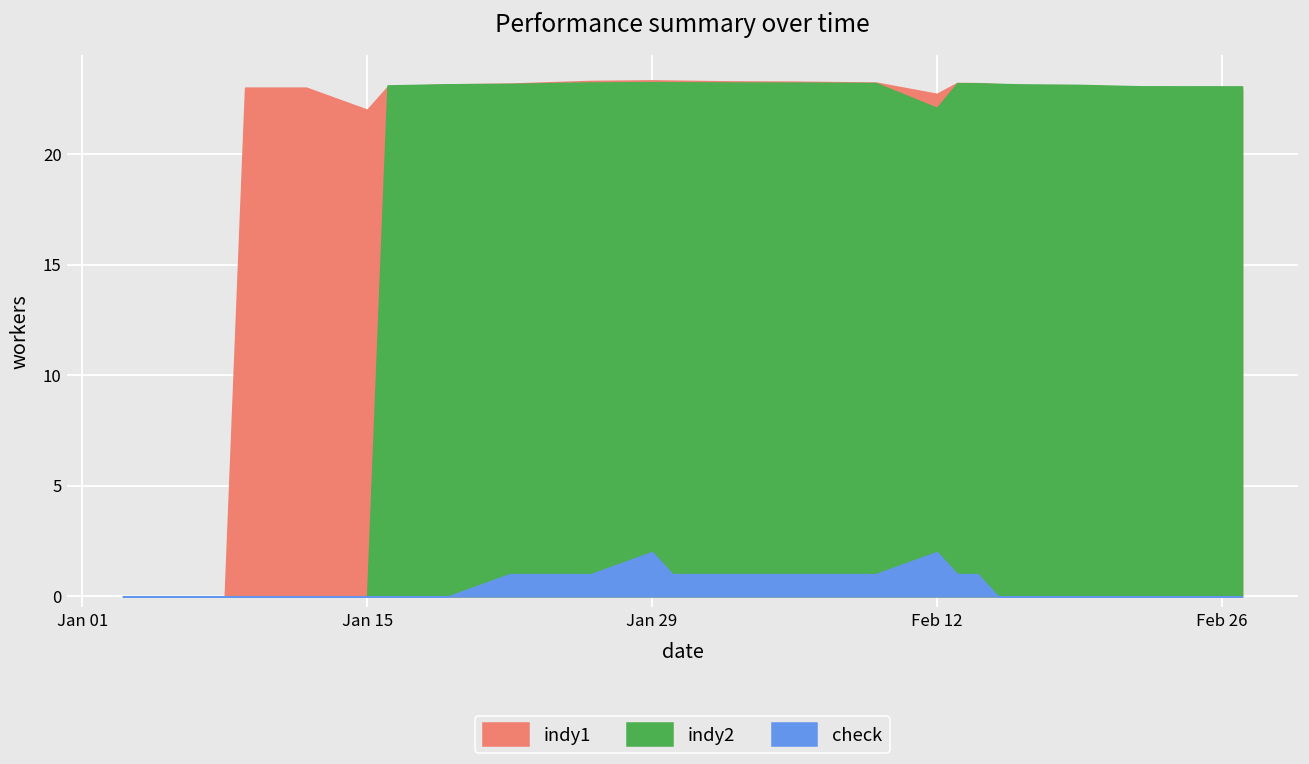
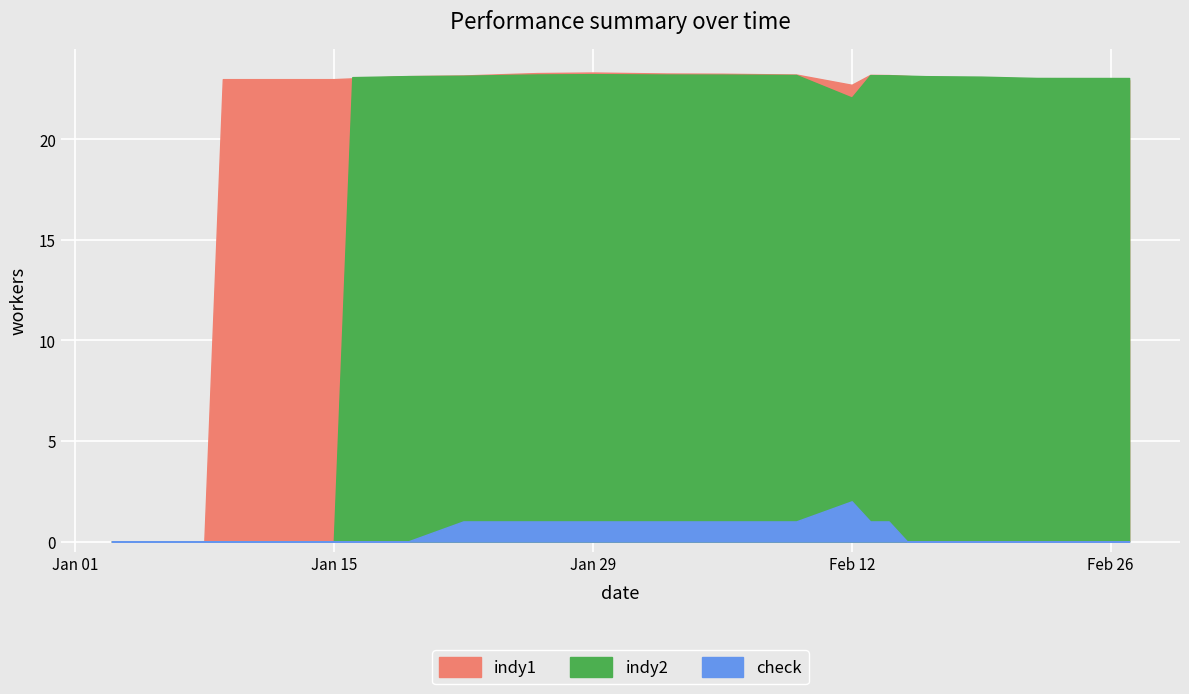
  {
    "indy1": {
-     "Jan 15": 22,
+     "Jan 15": 23,
      "Feb 12": 22.7
    },
    "indy2": {
      "Feb 12": 22
    },
    "check": {
-     "Jan 29": 2,
+     "Jan 29": 1,
      "Feb 12": 2,
      "Feb 26": 0
    }
  }
